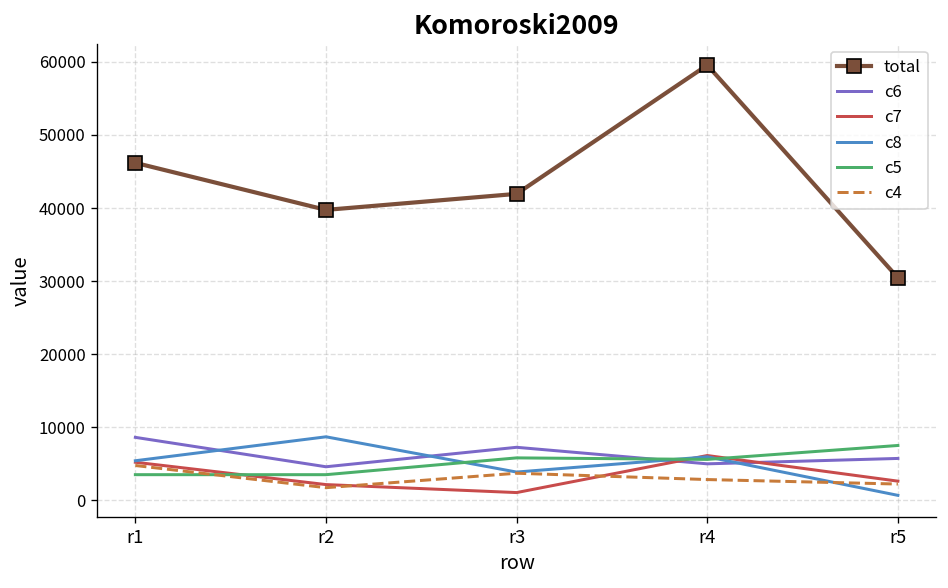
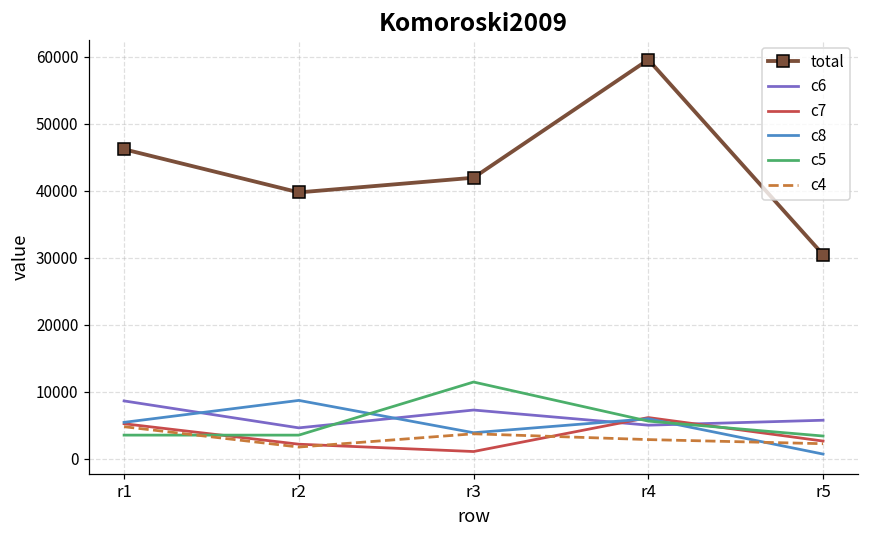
  {
    "total": {
      "r1": 46000,
      "r2": 40000,
      "r3": 42000,
      "r4": 60000,
      "r5": 30000
    },
    "c5": {
      "r1": 3000,
      "r2": 3000,
-     "r3": 6000,
-     "r5": 7000
+     "r3": 11000,
+     "r5": 3000
    }
  }
